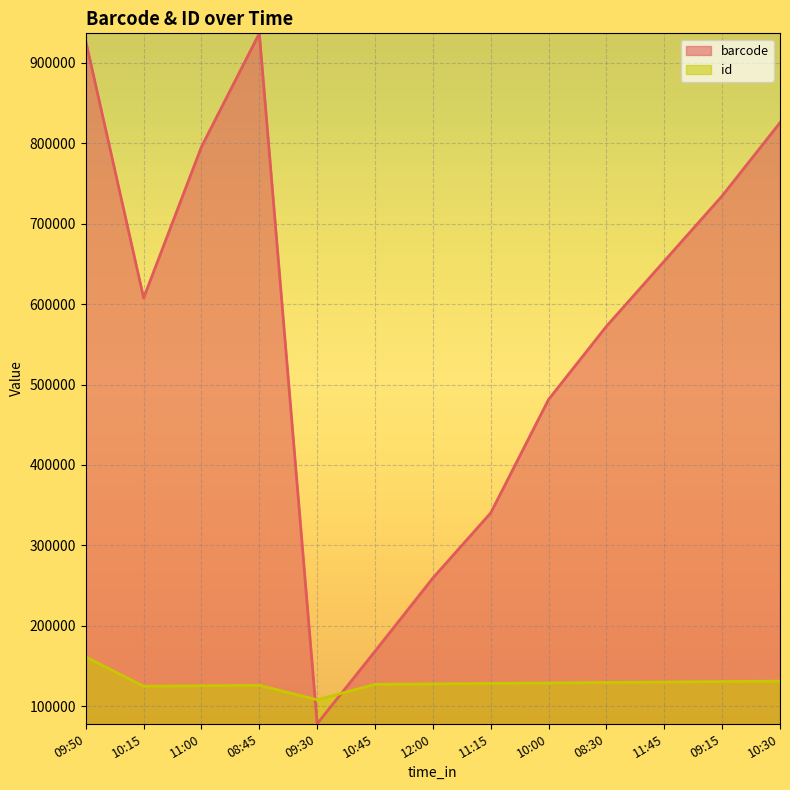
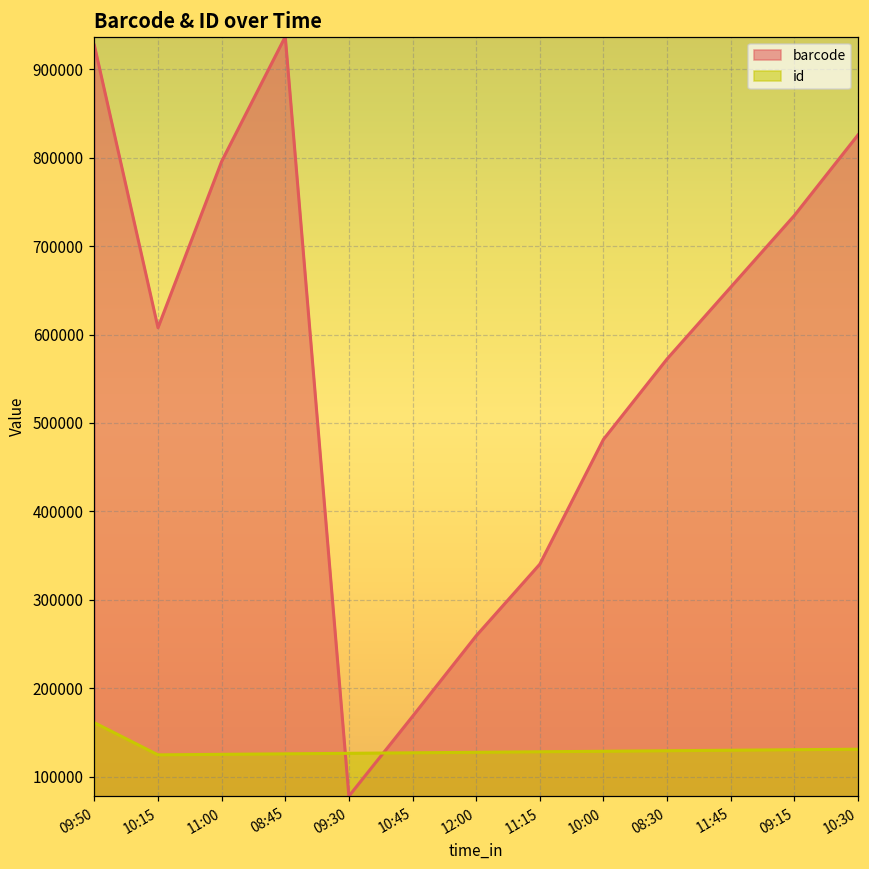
  {
    "barcode": {
      "09:50": 930000,
      "10:15": 610000,
      "11:00": 800000,
      "08:45": 940000,
      "09:30": 80000,
      "10:45": 170000,
      "12:00": 260000,
      "11:15": 340000,
      "10:00": 480000,
      "08:30": 570000,
      "11:45": 650000,
      "09:15": 730000,
      "10:30": 830000
    },
    "id": {
      "09:50": 160000,
      "10:15": 120000,
      "11:00": 130000,
      "08:45": 130000,
-     "09:30": 110000,
+     "09:30": 130000,
      "10:45": 130000,
      "12:00": 130000,
      "11:15": 130000,
      "10:00": 130000,
      "08:30": 130000,
      "11:45": 130000,
      "09:15": 130000,
      "10:30": 130000
    }
  }
